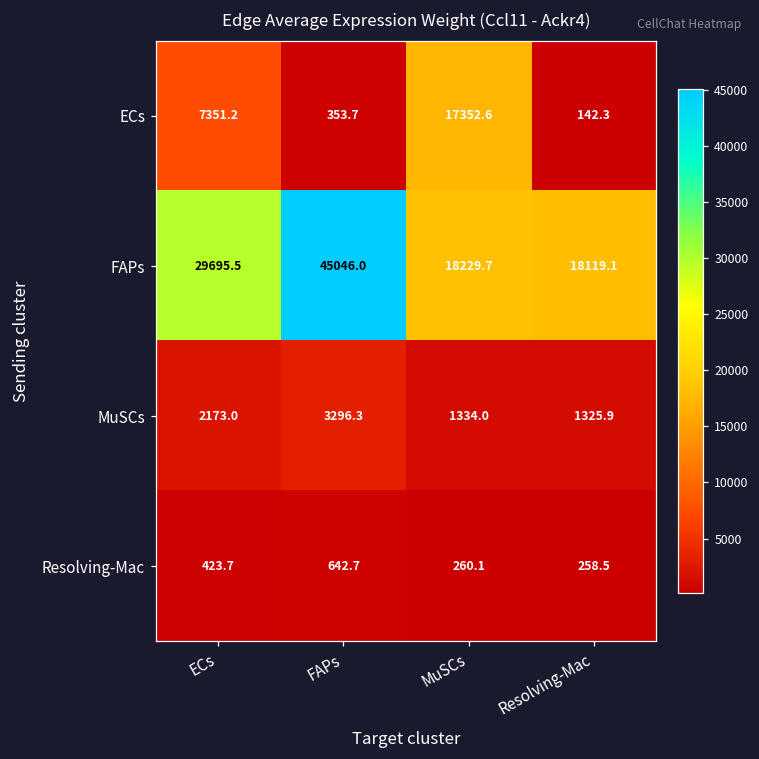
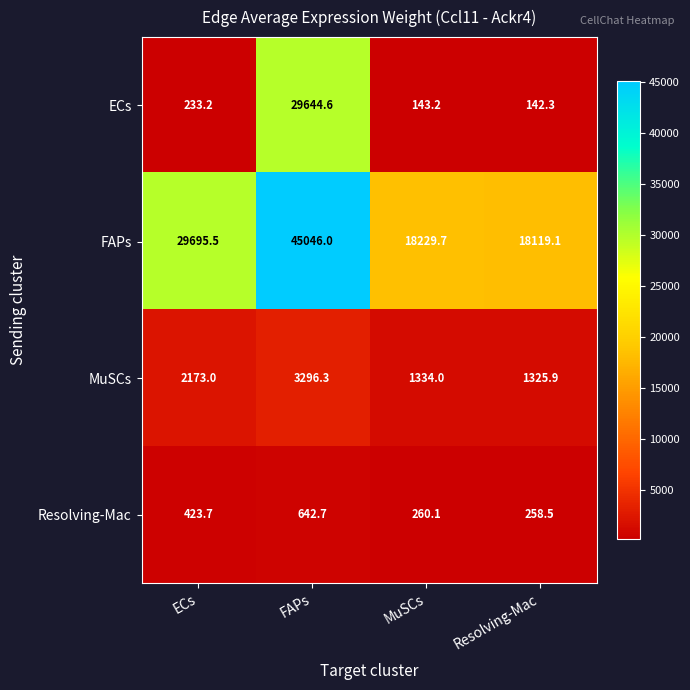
  {
    "ECs": {
-     "ECs": 7351.2,
-     "FAPs": 353.7,
-     "MuSCs": 17352.6,
+     "ECs": 233.2,
+     "FAPs": 29644.6,
+     "MuSCs": 143.2,
      "Resolving-Mac": 142.3
    },
    "FAPs": {
      "ECs": 29695.5,
      "FAPs": 45046.0,
      "MuSCs": 18229.7,
      "Resolving-Mac": 18119.1
    },
    "MuSCs": {
      "ECs": 2173.0,
      "FAPs": 3296.3,
      "MuSCs": 1334.0,
      "Resolving-Mac": 1325.9
    },
    "Resolving-Mac": {
      "ECs": 423.7,
      "FAPs": 642.7,
      "MuSCs": 260.1,
      "Resolving-Mac": 258.5
    }
  }
